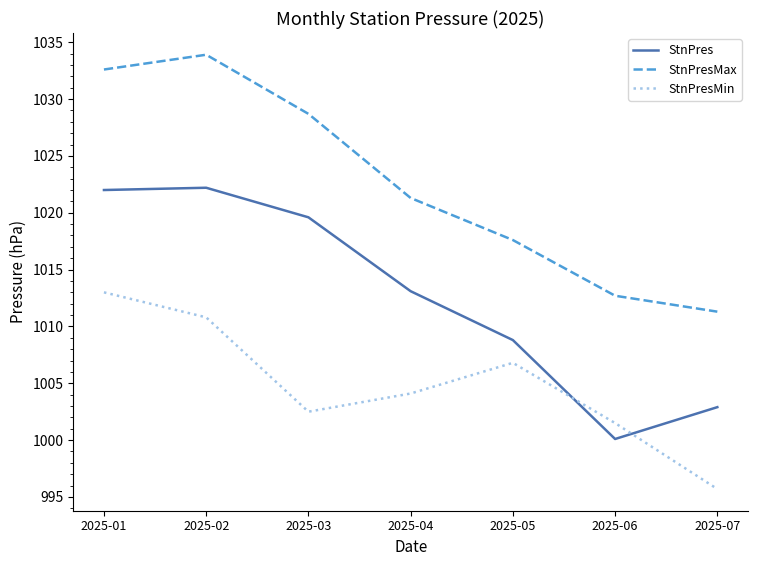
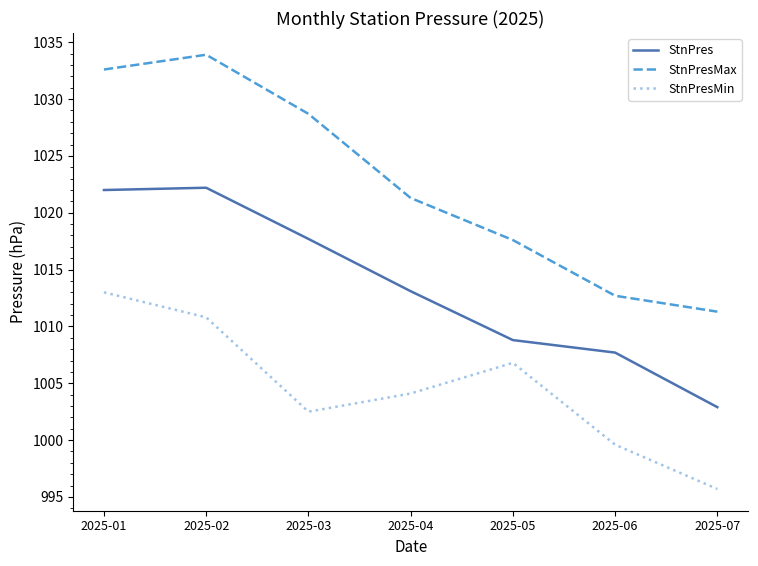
  {
    "StnPres": {
      "2025-01": 1022.0,
      "2025-02": 1022.2,
-     "2025-03": 1019.6,
+     "2025-03": 1017.7,
      "2025-04": 1013.1,
      "2025-05": 1008.8,
-     "2025-06": 1000.1,
+     "2025-06": 1007.7,
      "2025-07": 1002.9
    },
    "StnPresMax": {
      "2025-01": 1032.6,
      "2025-02": 1033.9,
      "2025-03": 1028.7,
      "2025-04": 1021.3,
      "2025-05": 1017.6,
      "2025-06": 1012.7,
      "2025-07": 1011.3
    },
    "StnPresMin": {
      "2025-01": 1013.0,
      "2025-02": 1010.8,
      "2025-03": 1002.5,
      "2025-04": 1004.1,
      "2025-05": 1006.8,
-     "2025-06": 1001.5,
+     "2025-06": 999.6,
      "2025-07": 995.7
    }
  }
